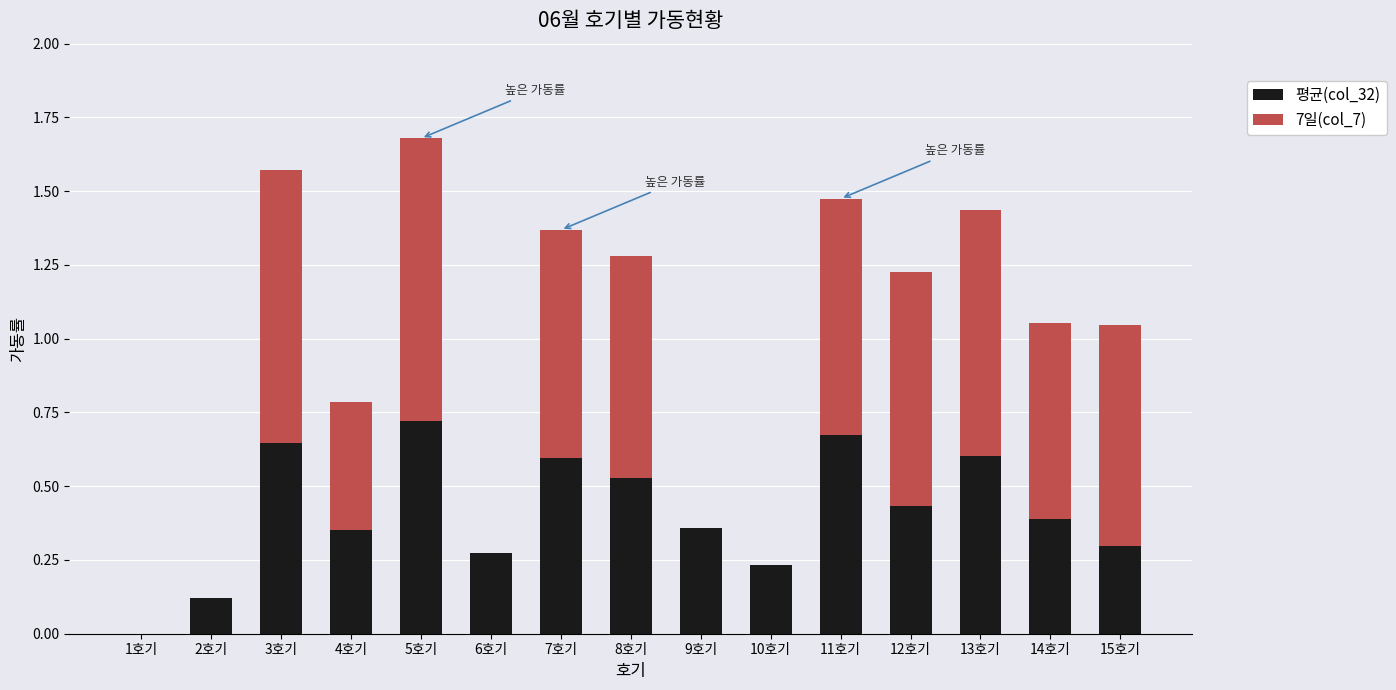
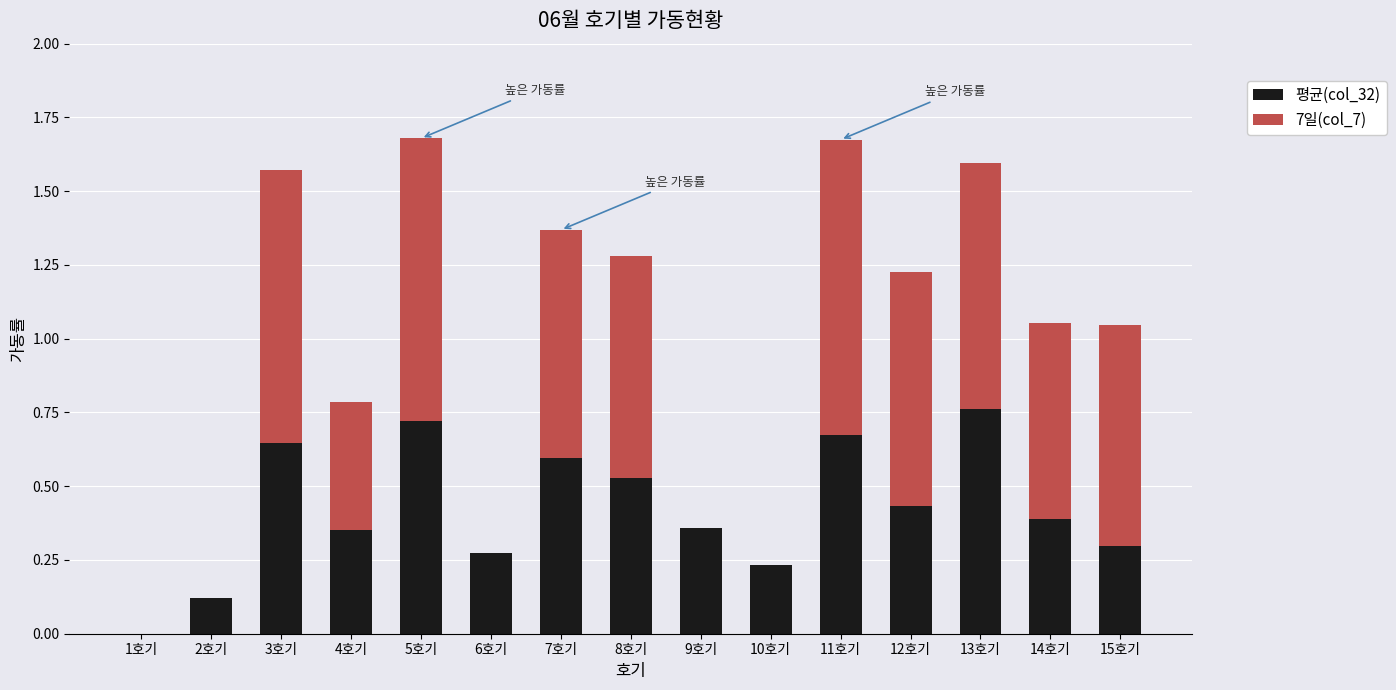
  {
    "평균(col_32)": {
      "1호기": 0.00,
      "2호기": 0.12,
      "3호기": 0.65,
      "4호기": 0.35,
      "5호기": 0.72,
      "6호기": 0.28,
      "7호기": 0.60,
      "8호기": 0.53,
      "9호기": 0.36,
      "10호기": 0.23,
      "11호기": 0.67,
      "12호기": 0.43,
-     "13호기": 0.60,
+     "13호기": 0.76,
      "14호기": 0.39,
      "15호기": 0.30
    },
    "7일(col_7)": {
      "1호기": 0.0,
      "2호기": 0.0,
      "3호기": 0.93,
      "4호기": 0.43,
      "5호기": 0.96,
      "6호기": 0.0,
      "7호기": 0.77,
      "8호기": 0.75,
      "9호기": 0.0,
      "10호기": 0.0,
-     "11호기": 0.8,
+     "11호기": 1.0,
      "12호기": 0.8,
      "13호기": 0.83,
      "14호기": 0.67,
      "15호기": 0.75
    }
  }
